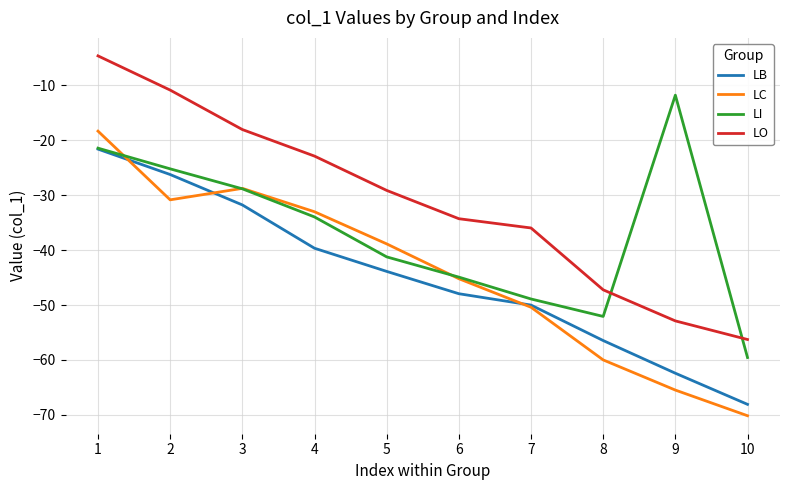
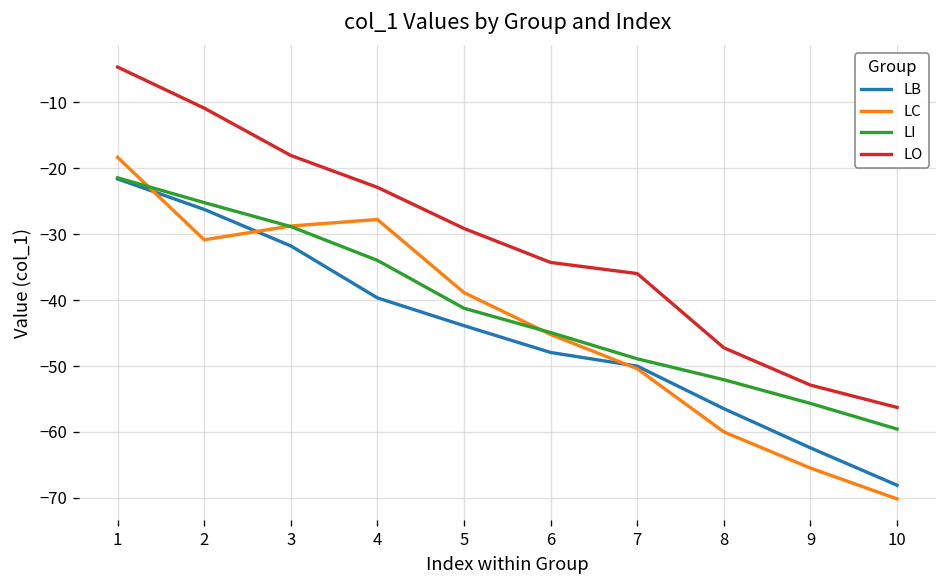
  {
    "LB": {
      "2": -26,
      "3": -32,
      "4": -40,
      "5": -44,
      "6": -48,
      "8": -56,
      "9": -62,
      "10": -68
    },
    "LC": {
      "1": -18,
      "2": -31,
-     "4": -33,
+     "4": -28,
      "5": -39,
      "8": -60,
      "9": -65,
      "10": -70
    },
    "LI": {
      "2": -25,
      "4": -34,
      "5": -41,
      "7": -49,
      "8": -52,
-     "9": -12,
+     "9": -56,
      "10": -60
    },
    "LO": {
      "1": -5,
      "2": -11,
      "3": -18,
      "4": -23,
      "5": -29,
      "6": -34,
      "7": -36,
      "8": -47,
      "9": -53,
      "10": -56
    }
  }
